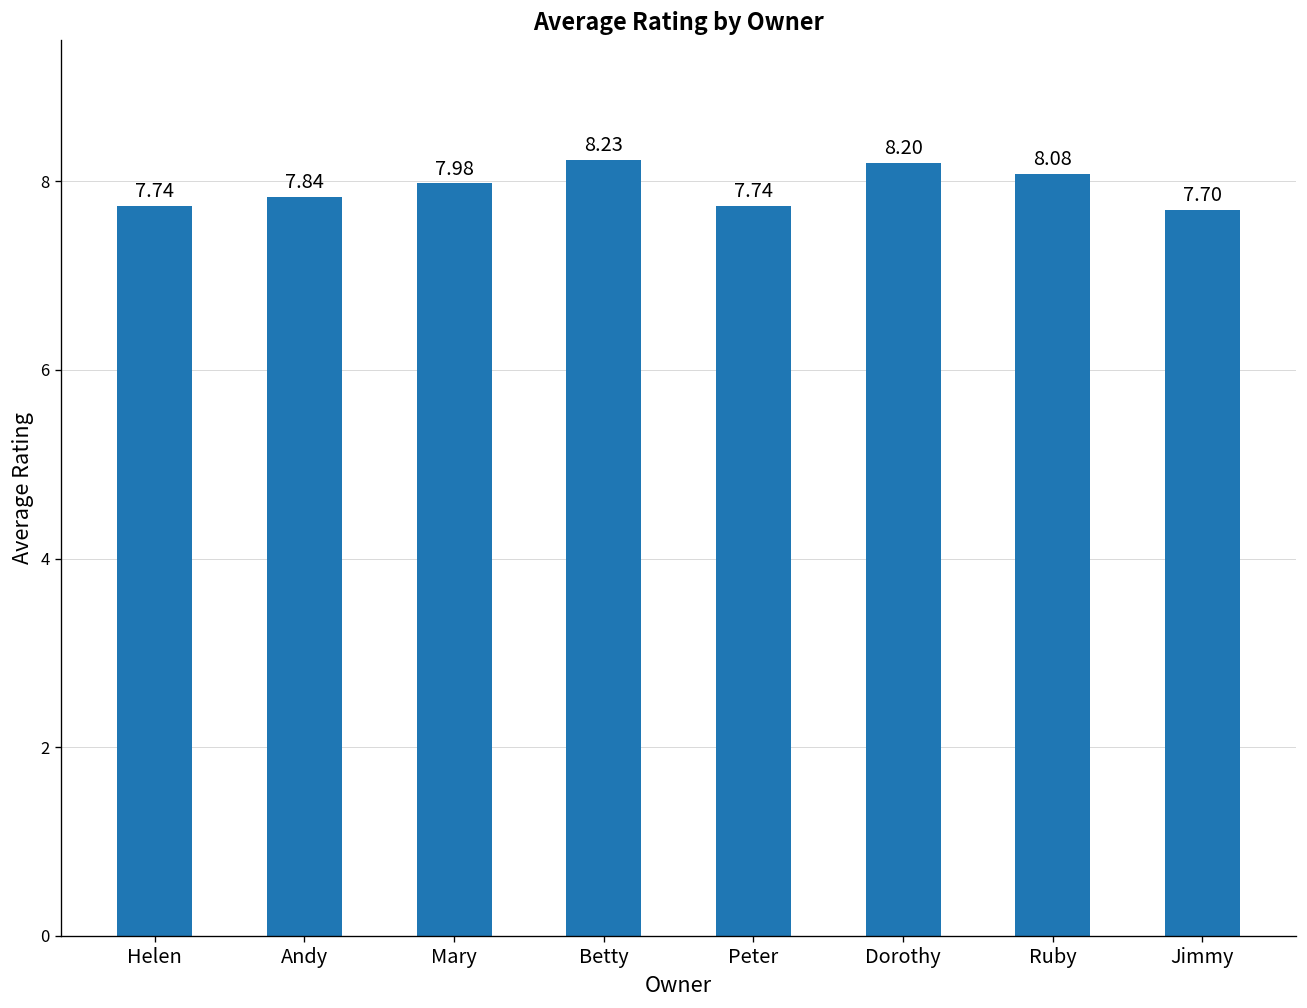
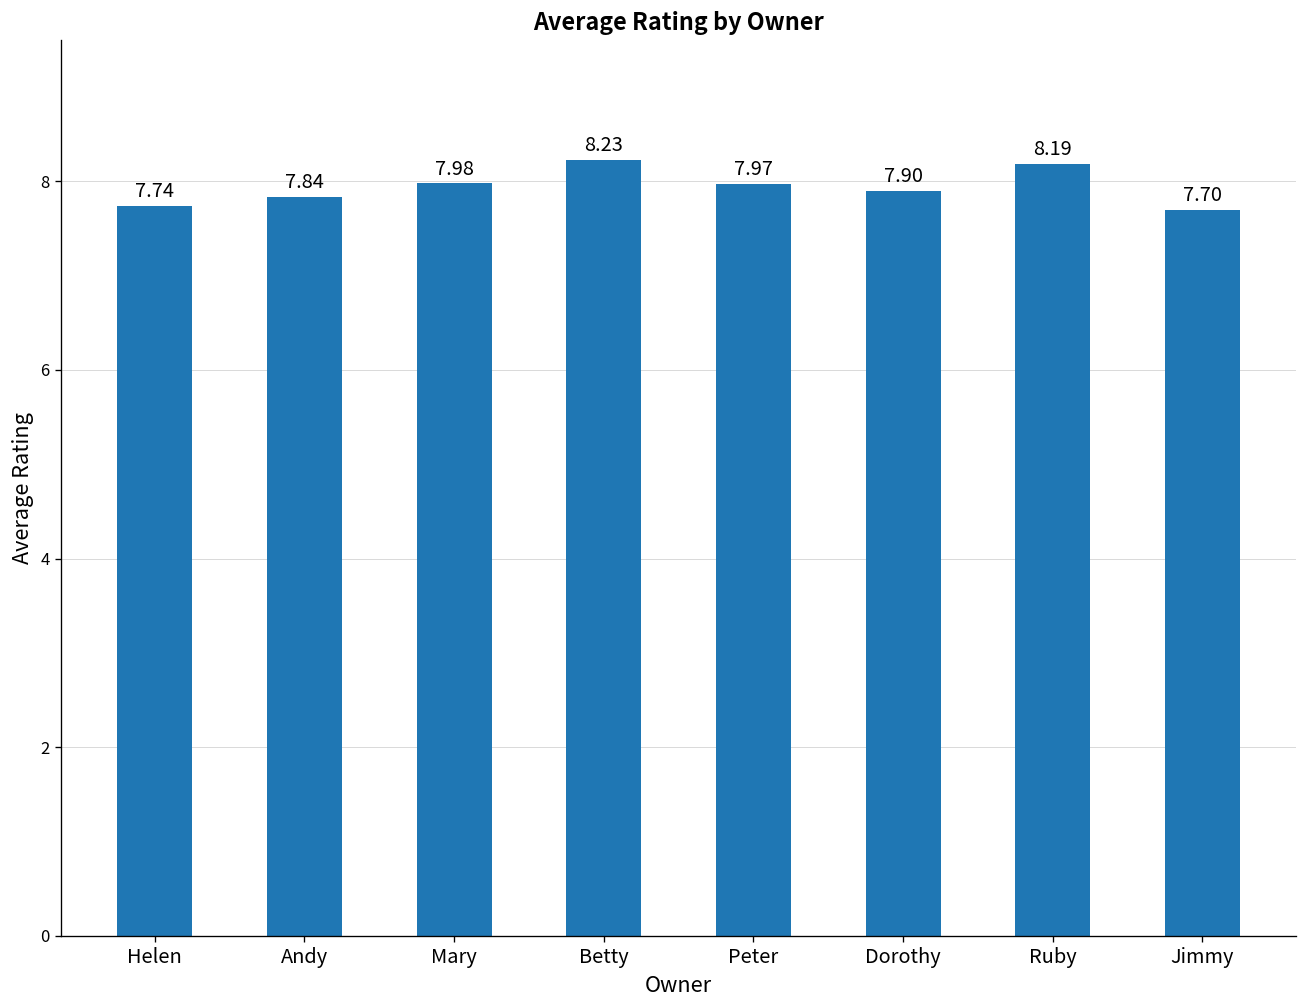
  {
    "Helen": 7.74,
    "Andy": 7.84,
    "Mary": 7.98,
    "Betty": 8.23,
-   "Peter": 7.74,
-   "Dorothy": 8.20,
-   "Ruby": 8.08,
+   "Peter": 7.97,
+   "Dorothy": 7.90,
+   "Ruby": 8.19,
    "Jimmy": 7.70
  }
